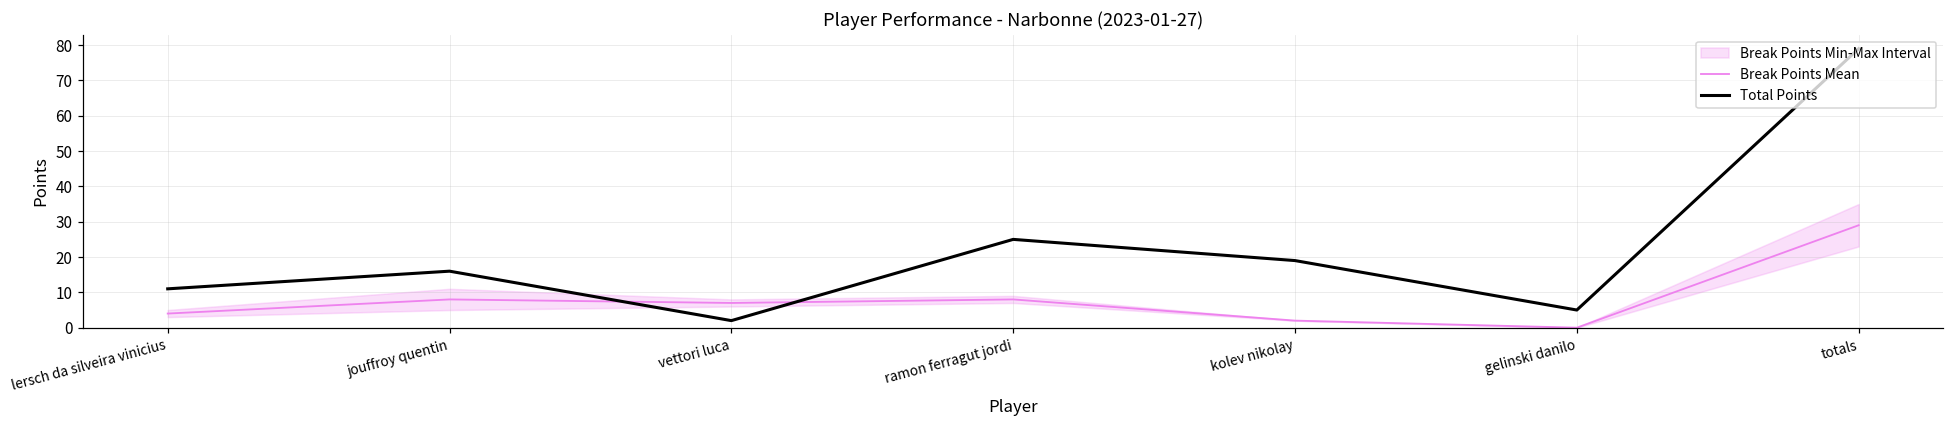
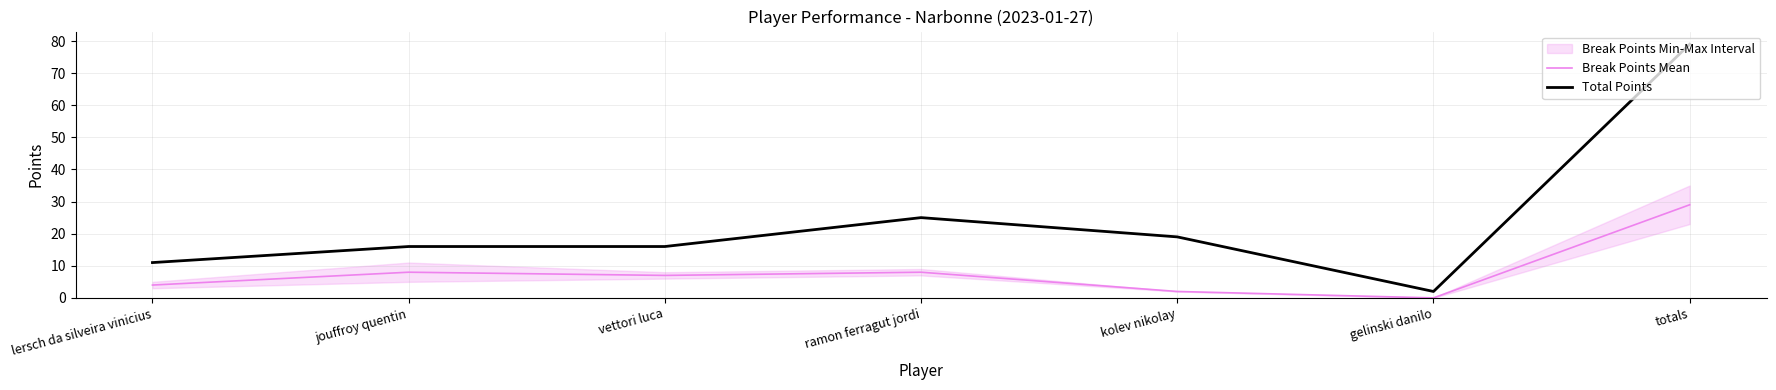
  {
    "Total Points": {
      "lersch da silveira vinicius": 11,
      "jouffroy quentin": 16,
-     "vettori luca": 2,
+     "vettori luca": 16,
      "ramon ferragut jordi": 25,
      "kolev nikolay": 19,
-     "gelinski danilo": 5
+     "gelinski danilo": 2
    }
  }
